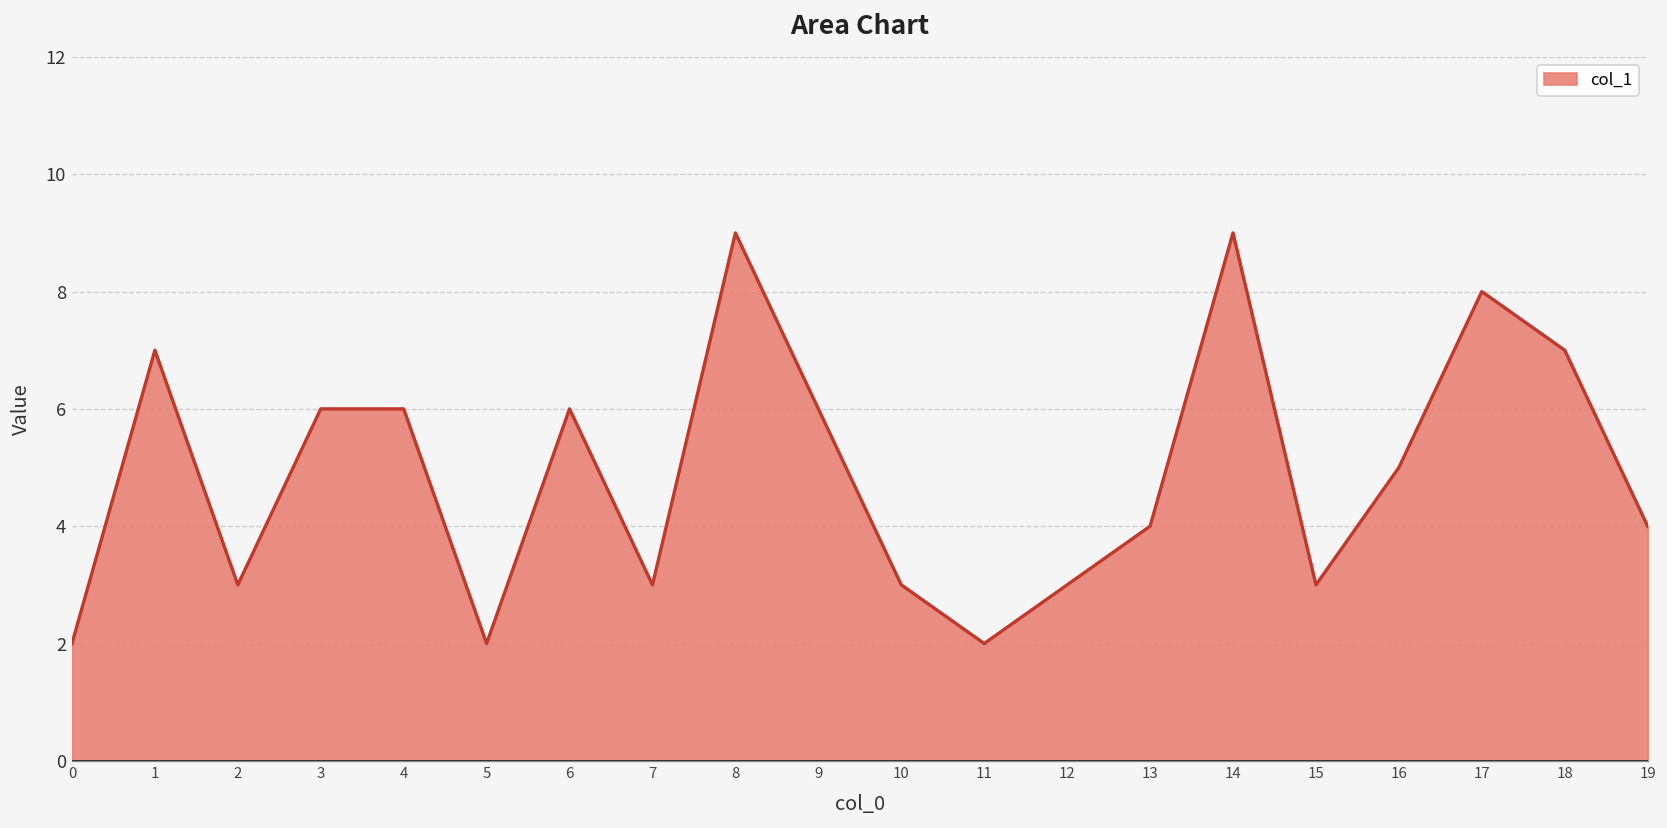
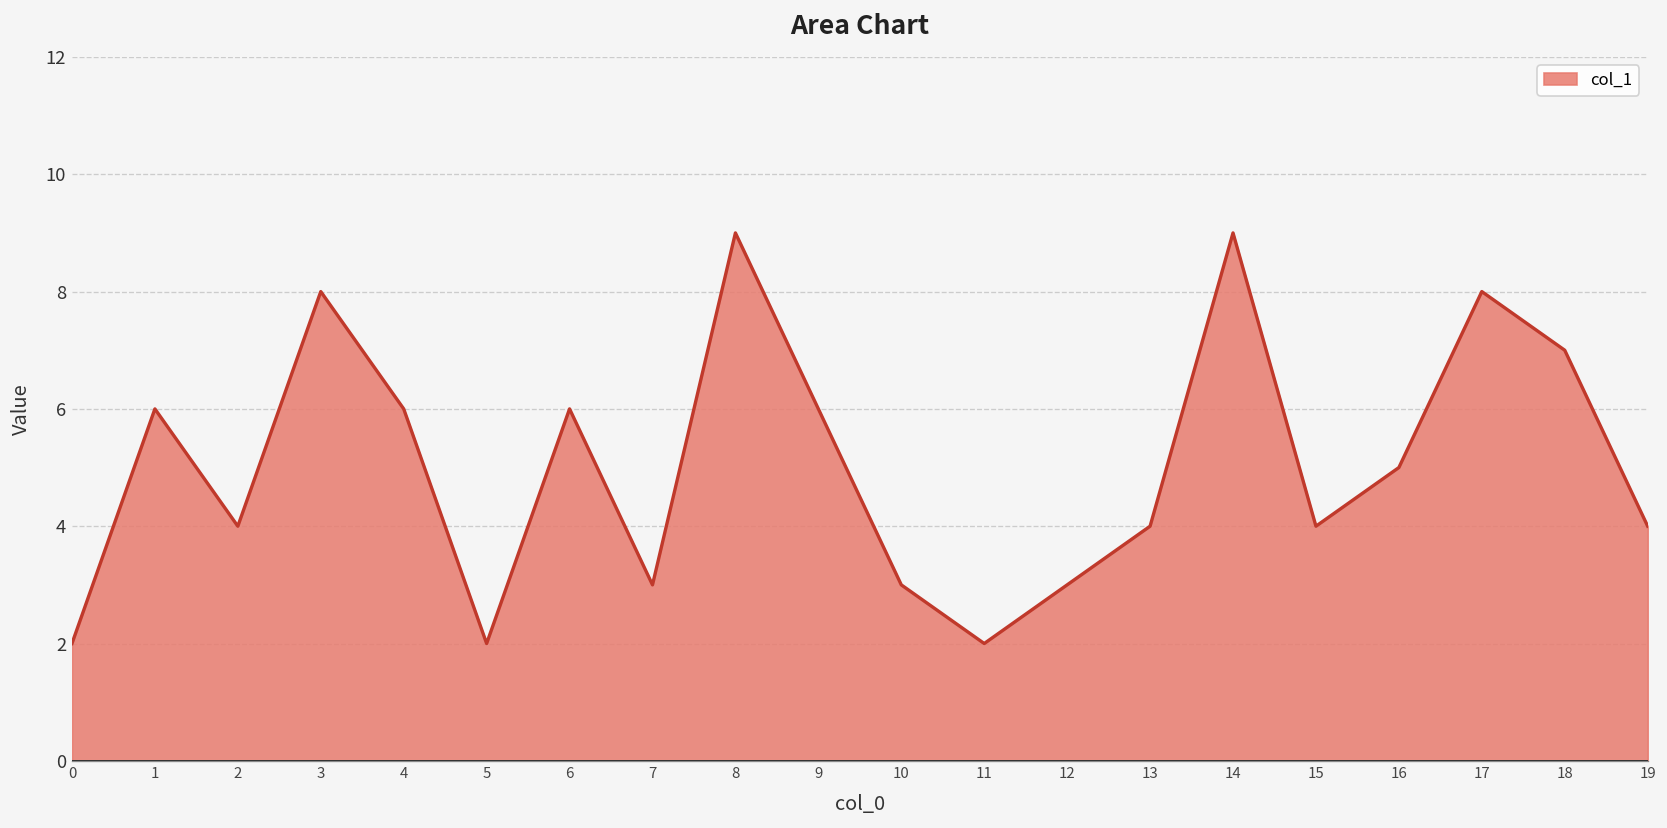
  {
    "0": 2,
-   "1": 7,
-   "2": 3,
-   "3": 6,
+   "1": 6,
+   "2": 4,
+   "3": 8,
    "4": 6,
    "5": 2,
    "6": 6,
    "7": 3,
    "8": 9,
    "9": 6,
    "10": 3,
    "11": 2,
    "12": 3,
    "13": 4,
    "14": 9,
-   "15": 3,
+   "15": 4,
    "16": 5,
    "17": 8,
    "18": 7,
    "19": 4
  }
